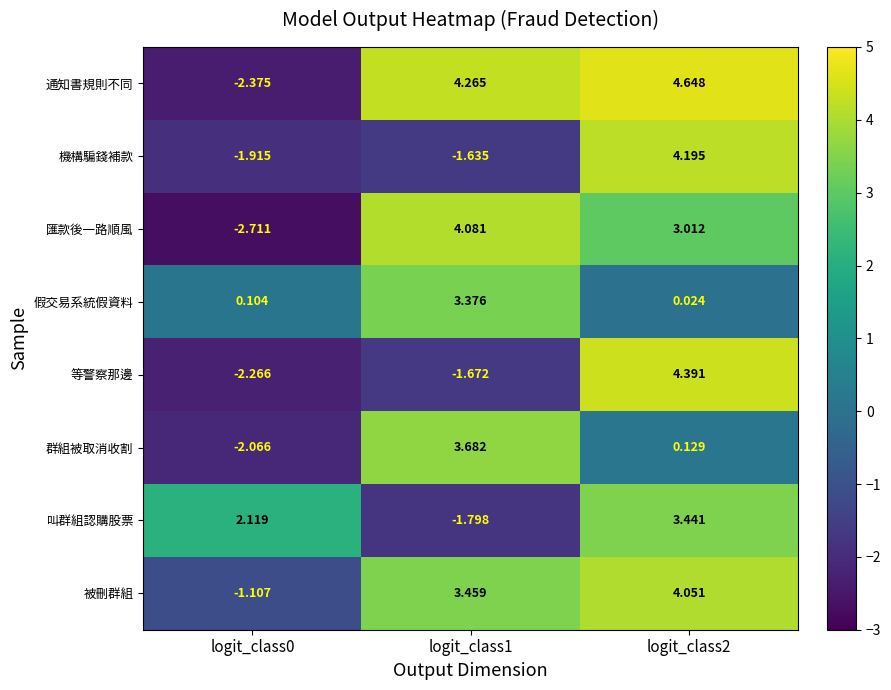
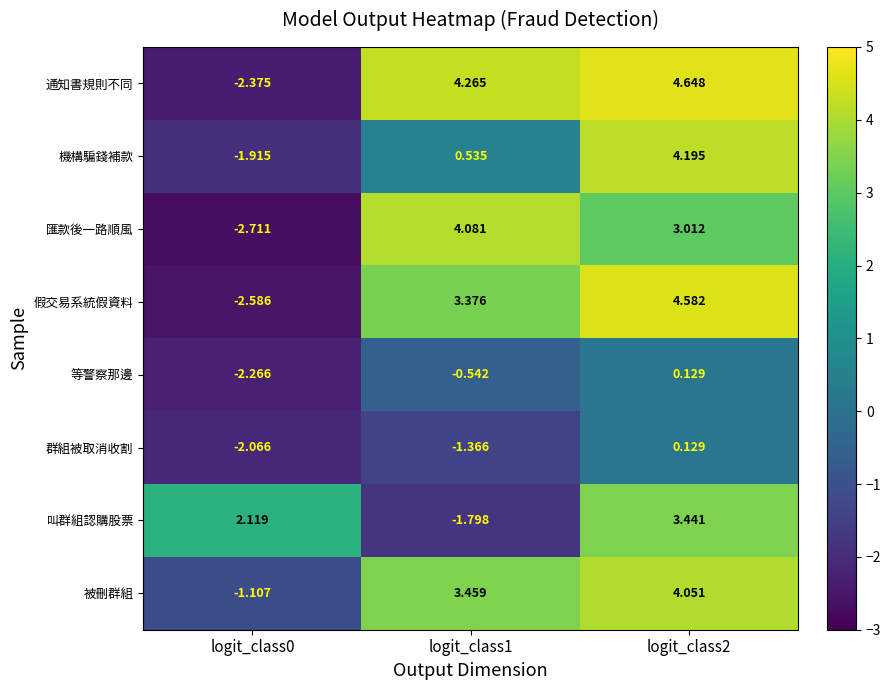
  {
    "通知書規則不同": {
      "logit_class0": -2.375,
      "logit_class1": 4.265,
      "logit_class2": 4.648
    },
    "機構騙錢補款": {
      "logit_class0": -1.915,
-     "logit_class1": -1.635,
+     "logit_class1": 0.535,
      "logit_class2": 4.195
    },
    "匯款後一路順風": {
      "logit_class0": -2.711,
      "logit_class1": 4.081,
      "logit_class2": 3.012
    },
    "假交易系統假資料": {
-     "logit_class0": 0.104,
+     "logit_class0": -2.586,
      "logit_class1": 3.376,
-     "logit_class2": 0.024
+     "logit_class2": 4.582
    },
    "等警察那邊": {
      "logit_class0": -2.266,
-     "logit_class1": -1.672,
-     "logit_class2": 4.391
+     "logit_class1": -0.542,
+     "logit_class2": 0.129
    },
    "群組被取消收割": {
      "logit_class0": -2.066,
-     "logit_class1": 3.682,
+     "logit_class1": -1.366,
      "logit_class2": 0.129
    },
    "叫群組認購股票": {
      "logit_class0": 2.119,
      "logit_class1": -1.798,
      "logit_class2": 3.441
    },
    "被刪群組": {
      "logit_class0": -1.107,
      "logit_class1": 3.459,
      "logit_class2": 4.051
    }
  }
